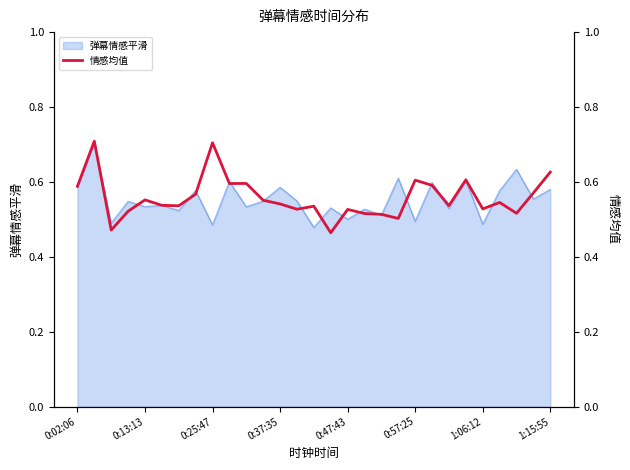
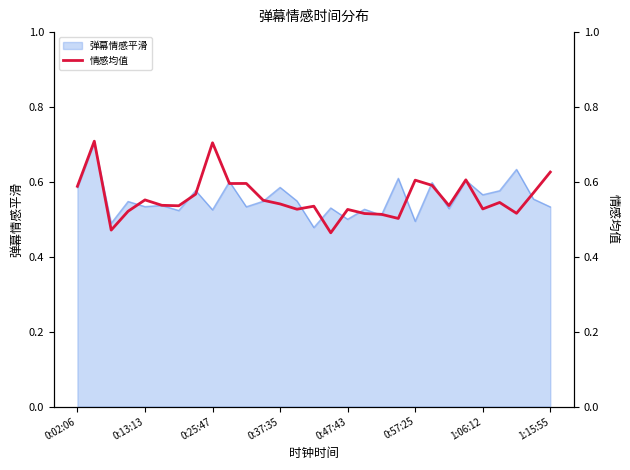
  {
    "弹幕情感平滑": {
      "0:02:06": 0.58,
      "0:13:13": 0.53,
-     "0:25:47": 0.48,
+     "0:25:47": 0.53,
      "0:37:35": 0.59,
      "0:47:43": 0.50,
      "0:57:25": 0.49,
-     "1:06:12": 0.49,
-     "1:15:55": 0.58
+     "1:06:12": 0.57,
+     "1:15:55": 0.53
    },
    "情感均值": {
      "0:02:06": 0.59,
      "0:13:13": 0.55,
      "0:25:47": 0.70,
      "0:37:35": 0.54,
      "0:47:43": 0.53,
      "0:57:25": 0.60,
      "1:06:12": 0.53,
      "1:15:55": 0.63
    }
  }
